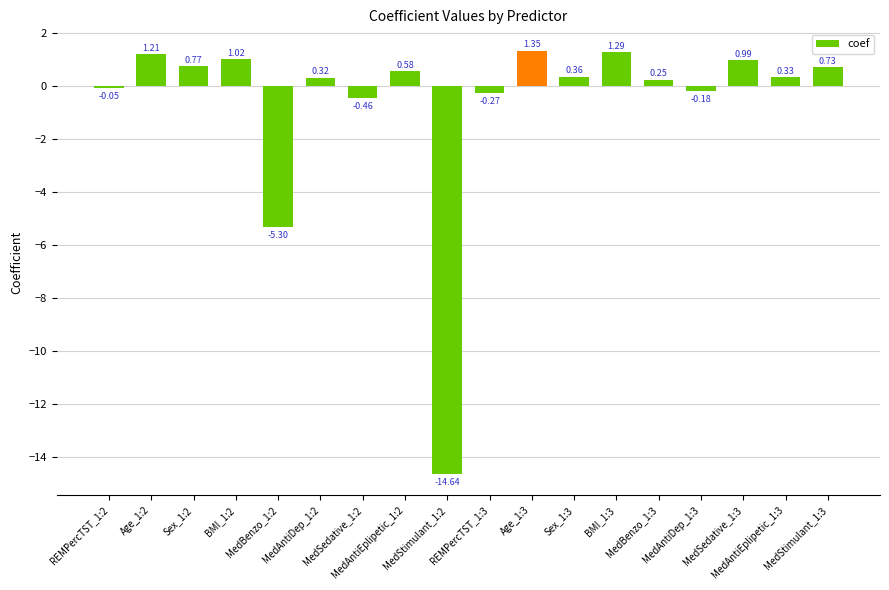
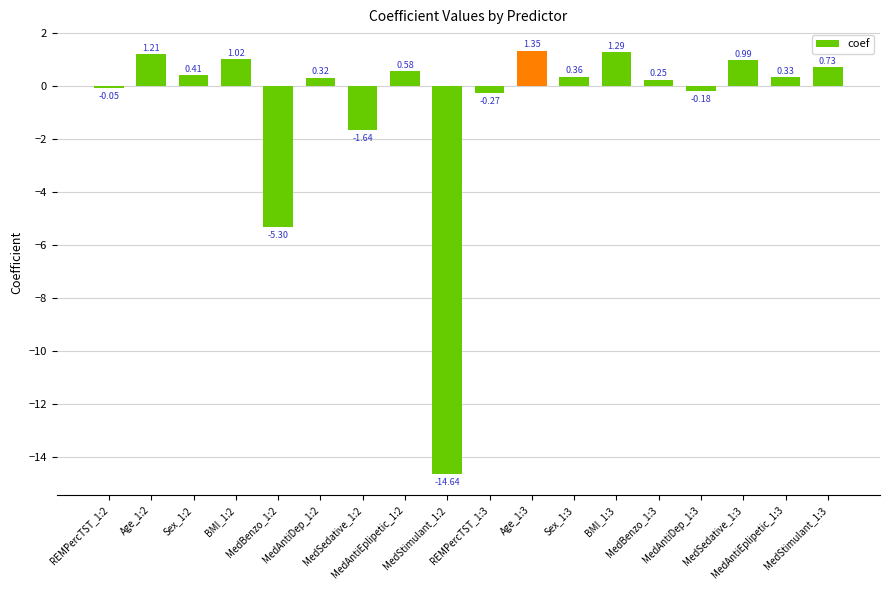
  {
    "REMPercTST_1:2": -0.05,
    "Age_1:2": 1.21,
-   "Sex_1:2": 0.77,
+   "Sex_1:2": 0.41,
    "BMI_1:2": 1.02,
    "MedBenzo_1:2": -5.30,
    "MedAntiDep_1:2": 0.32,
-   "MedSedative_1:2": -0.46,
+   "MedSedative_1:2": -1.64,
    "MedAntiEplipetic_1:2": 0.58,
    "MedStimulant_1:2": -14.64,
    "REMPercTST_1:3": -0.27,
    "Age_1:3": 1.35,
    "Sex_1:3": 0.36,
    "BMI_1:3": 1.29,
    "MedBenzo_1:3": 0.25,
    "MedAntiDep_1:3": -0.18,
    "MedSedative_1:3": 0.99,
    "MedAntiEplipetic_1:3": 0.33,
    "MedStimulant_1:3": 0.73
  }
